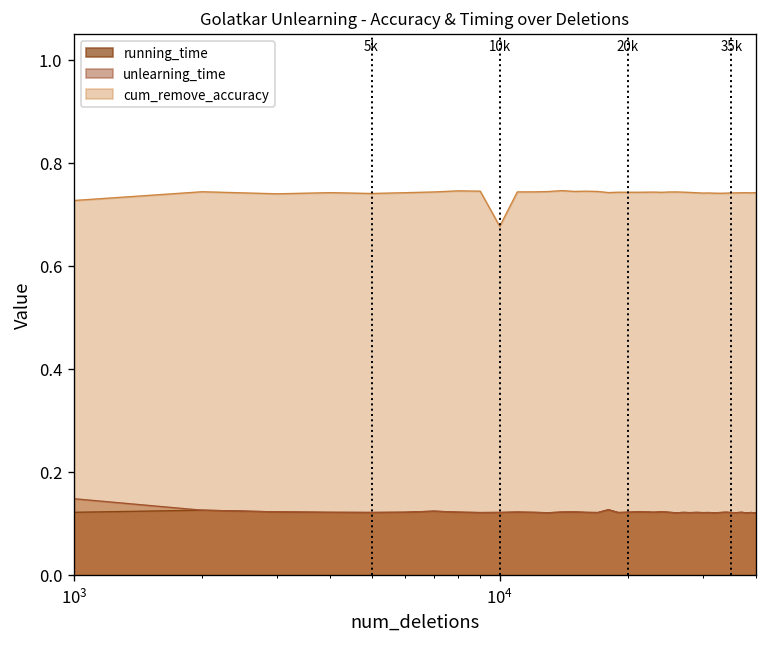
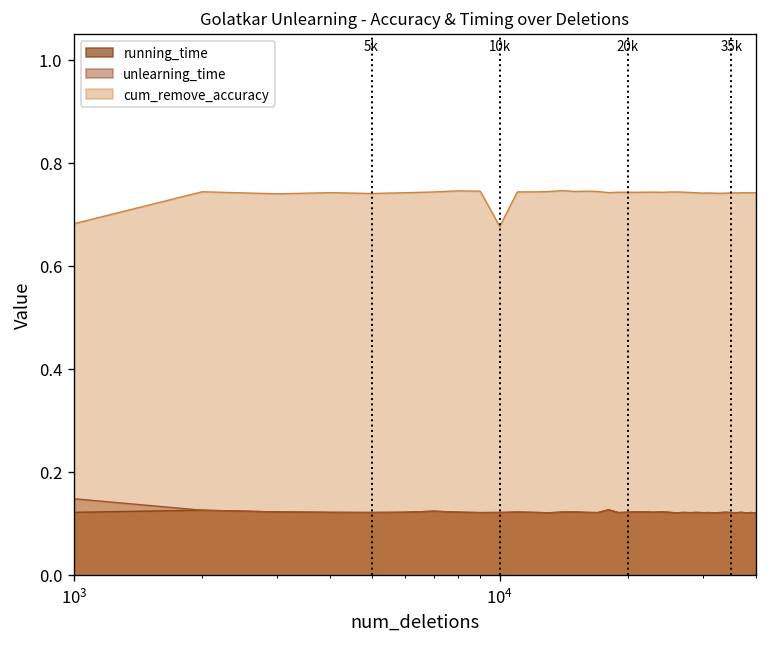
  {
    "cum_remove_accuracy": {
-     "10^3": 0.73,
+     "10^3": 0.68,
      "10^4": 0.68
    }
  }
